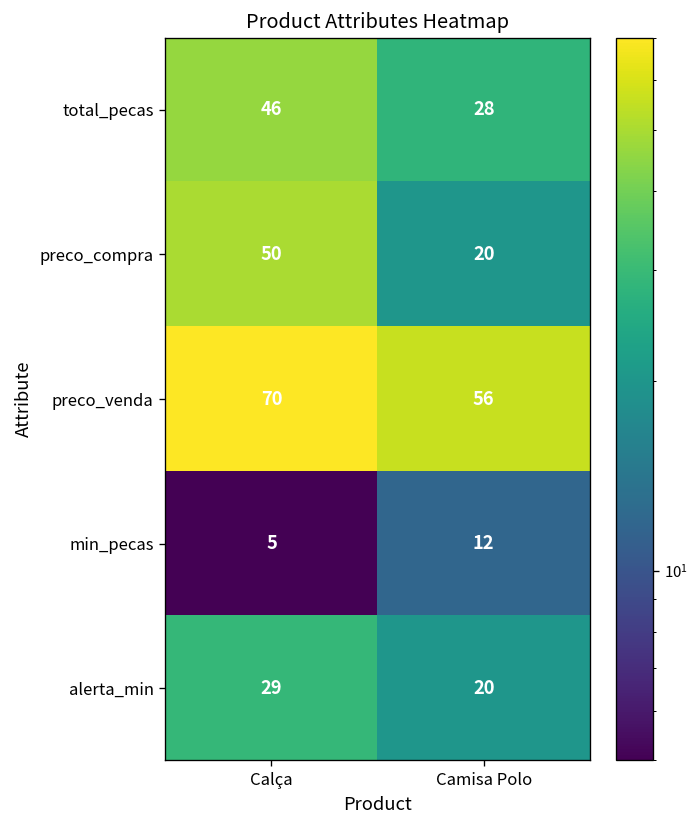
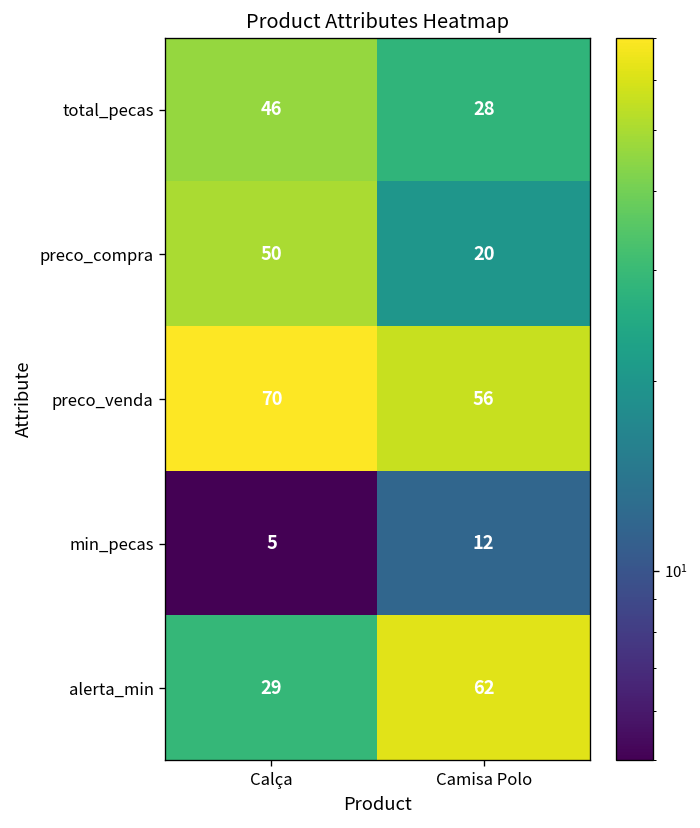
  {
    "total_pecas": {
      "Calça": 46,
      "Camisa Polo": 28
    },
    "preco_compra": {
      "Calça": 50,
      "Camisa Polo": 20
    },
    "preco_venda": {
      "Calça": 70,
      "Camisa Polo": 56
    },
    "min_pecas": {
      "Calça": 5,
      "Camisa Polo": 12
    },
    "alerta_min": {
      "Calça": 29,
-     "Camisa Polo": 20
+     "Camisa Polo": 62
    }
  }
